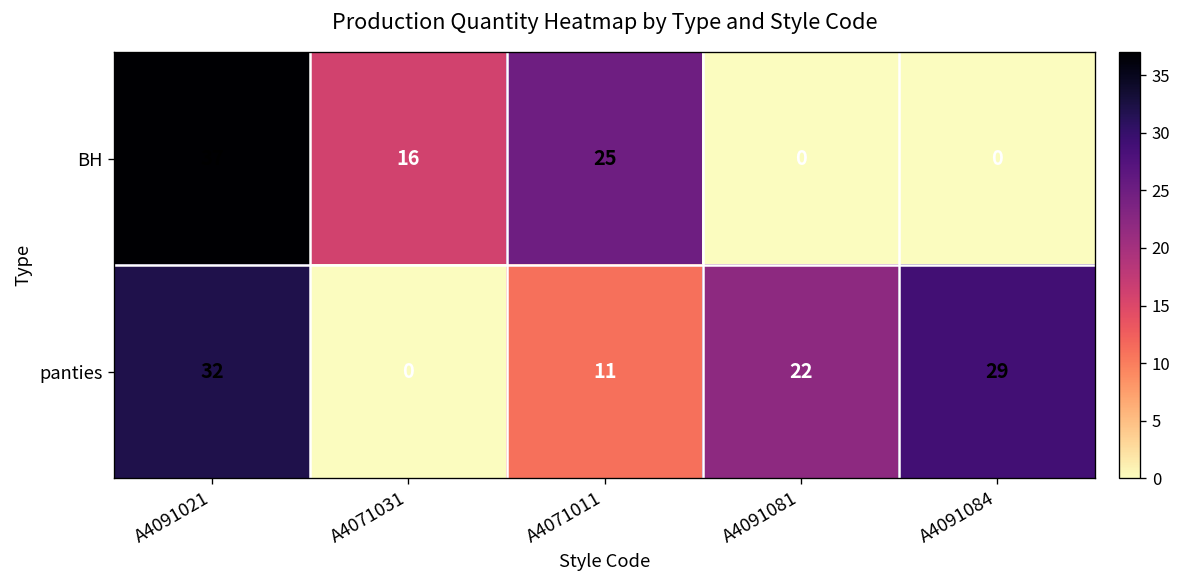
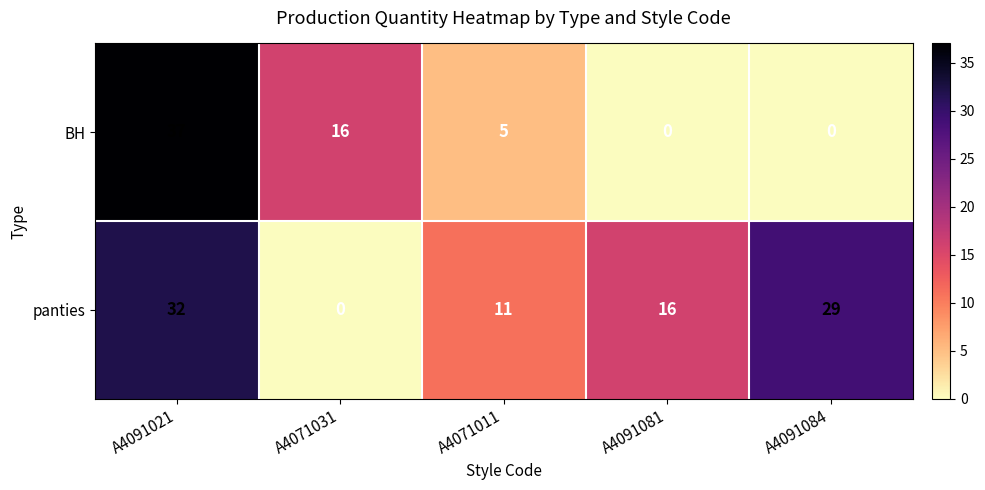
  {
    "BH": {
      "A4071031": 16,
-     "A4071011": 25,
+     "A4071011": 5,
      "A4091081": 0,
      "A4091084": 0
    },
    "panties": {
      "A4091021": 32,
      "A4071031": 0,
      "A4071011": 11,
-     "A4091081": 22,
+     "A4091081": 16,
      "A4091084": 29
    }
  }
